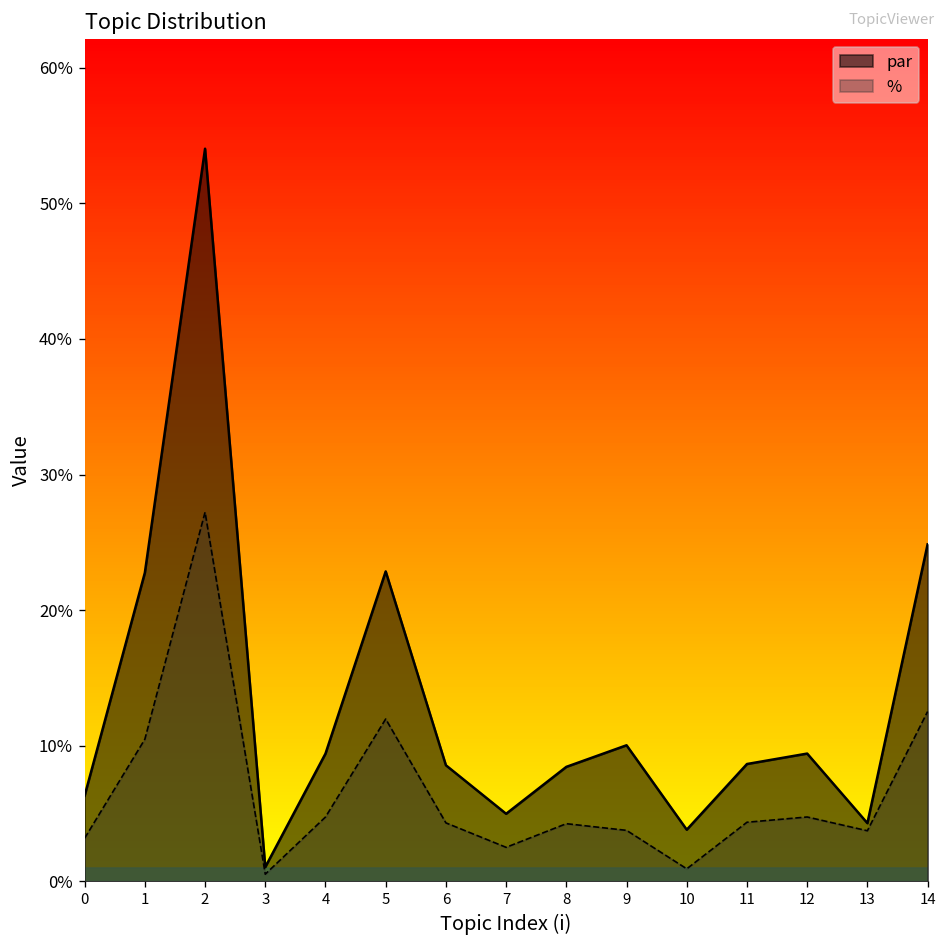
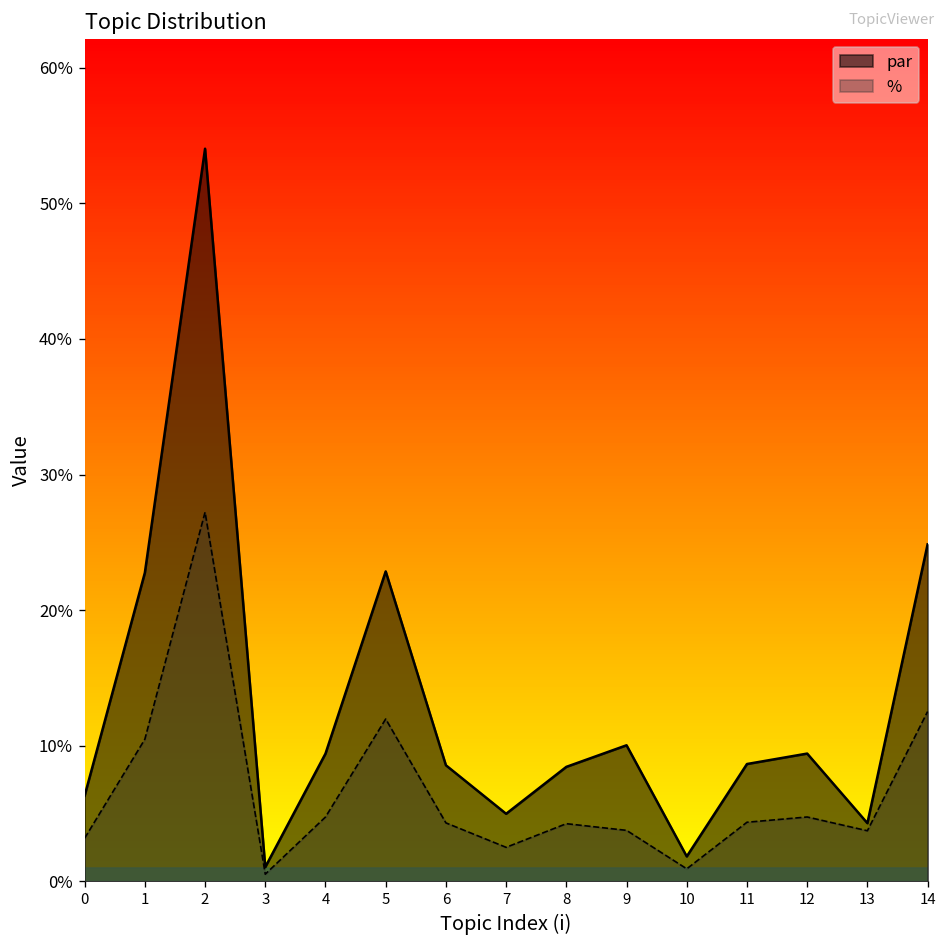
  {
    "par": {
      "0": "6.3%",
      "1": "22.8%",
      "2": "54.0%",
      "3": "1.1%",
      "4": "9.4%",
      "5": "22.9%",
      "6": "8.6%",
      "7": "5.0%",
      "8": "8.4%",
      "9": "10.0%",
-     "10": "3.8%",
+     "10": "1.8%",
      "11": "8.7%",
      "12": "9.4%",
      "13": "4.3%",
      "14": "24.9%"
    },
    "%": {
      "0": "3.2%",
      "1": "10.5%",
      "2": "27.2%",
      "4": "4.7%",
      "5": "12.0%",
      "6": "4.3%",
      "7": "2.5%",
      "8": "4.3%",
      "9": "3.8%",
      "11": "4.4%",
      "12": "4.7%",
      "13": "3.7%",
      "14": "12.5%"
    }
  }
